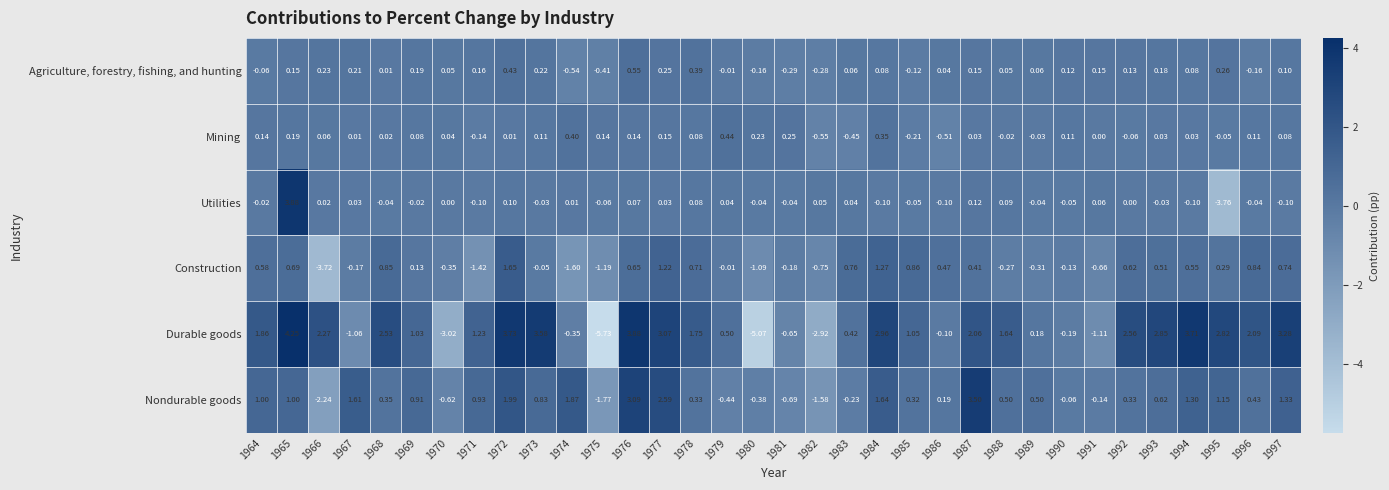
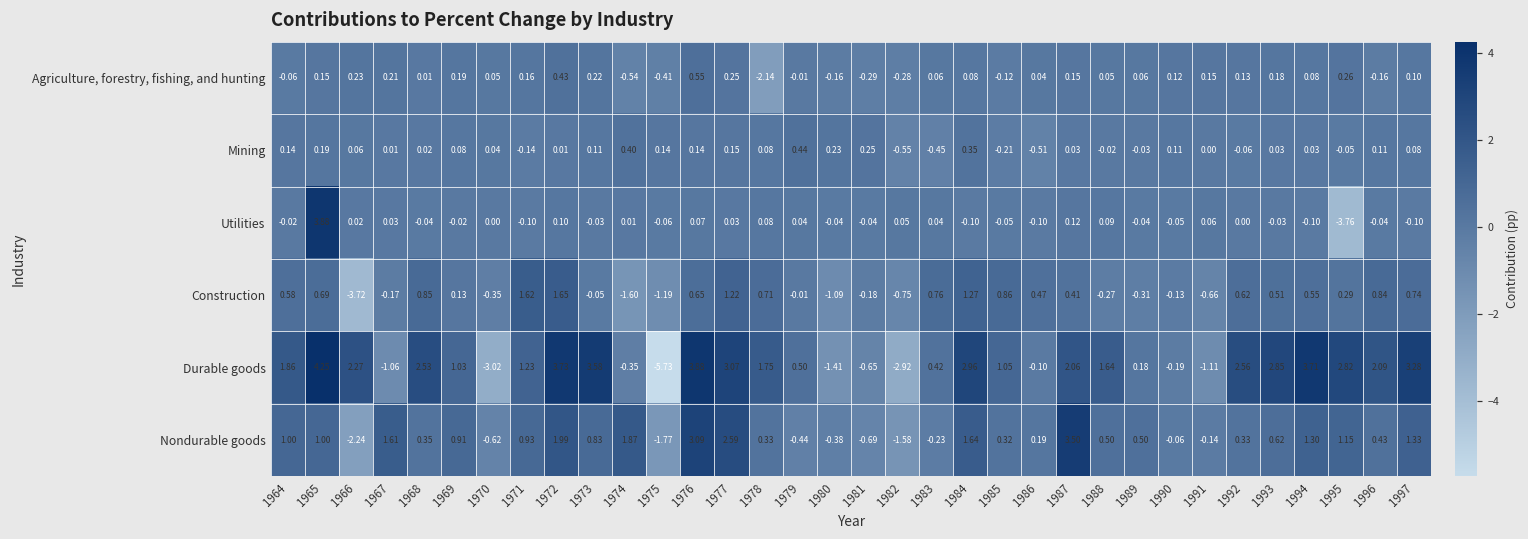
  {
    "Agriculture, forestry, fishing, and hunting": {
      "1964": -0.06,
      "1965": 0.15,
      "1966": 0.23,
      "1967": 0.21,
      "1968": 0.01,
      "1969": 0.19,
      "1970": 0.05,
      "1971": 0.16,
      "1972": 0.43,
      "1973": 0.22,
      "1974": -0.54,
      "1975": -0.41,
      "1976": 0.55,
      "1977": 0.25,
-     "1978": 0.39,
+     "1978": -2.14,
      "1979": -0.01,
      "1980": -0.16,
      "1981": -0.29,
      "1982": -0.28,
      "1983": 0.06,
      "1984": 0.08,
      "1985": -0.12,
      "1986": 0.04,
      "1987": 0.15,
      "1988": 0.05,
      "1989": 0.06,
      "1990": 0.12,
      "1991": 0.15,
      "1992": 0.13,
      "1993": 0.18,
      "1994": 0.08,
      "1995": 0.26,
      "1996": -0.16,
      "1997": 0.10
    },
    "Construction": {
      "1964": 0.58,
      "1965": 0.69,
      "1966": -3.72,
      "1967": -0.17,
      "1968": 0.85,
      "1969": 0.13,
      "1970": -0.35,
-     "1971": -1.42,
+     "1971": 1.62,
      "1972": 1.65,
      "1973": -0.05,
      "1974": -1.60,
      "1975": -1.19,
      "1976": 0.65,
      "1977": 1.22,
      "1978": 0.71,
      "1979": -0.01,
      "1980": -1.09,
      "1981": -0.18,
      "1982": -0.75,
      "1983": 0.76,
      "1984": 1.27,
      "1985": 0.86,
      "1986": 0.47,
      "1987": 0.41,
      "1988": -0.27,
      "1989": -0.31,
      "1990": -0.13,
      "1991": -0.66,
      "1992": 0.62,
      "1993": 0.51,
      "1994": 0.55,
      "1995": 0.29,
      "1996": 0.84,
      "1997": 0.74
    },
    "Durable goods": {
      "1964": 1.86,
      "1965": 4.25,
      "1966": 2.27,
      "1967": -1.06,
      "1968": 2.53,
      "1969": 1.03,
      "1970": -3.02,
      "1971": 1.23,
      "1972": 3.73,
      "1973": 3.58,
      "1974": -0.35,
      "1975": -5.73,
      "1976": 3.88,
      "1977": 3.07,
      "1978": 1.75,
      "1979": 0.50,
-     "1980": -5.07,
+     "1980": -1.41,
      "1981": -0.65,
      "1982": -2.92,
      "1983": 0.42,
      "1984": 2.96,
      "1985": 1.05,
      "1986": -0.10,
      "1987": 2.06,
      "1988": 1.64,
      "1989": 0.18,
      "1990": -0.19,
      "1991": -1.11,
      "1992": 2.56,
      "1993": 2.85,
      "1994": 3.71,
      "1995": 2.82,
      "1996": 2.09,
      "1997": 3.28
    }
  }
